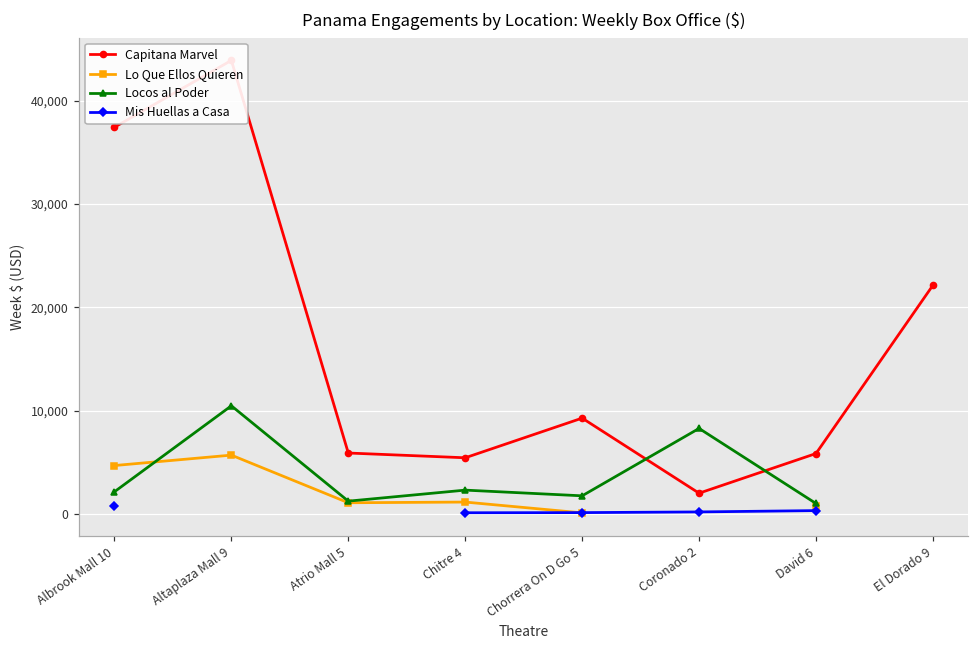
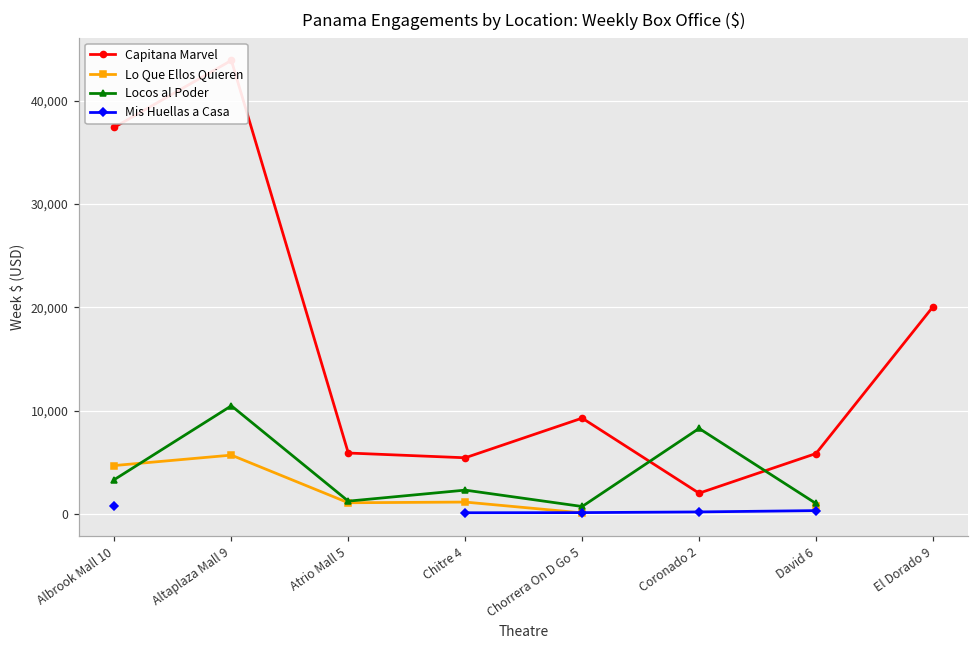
  {
    "Capitana Marvel": {
      "Albrook Mall 10": "37,000",
      "Atrio Mall 5": "6,000",
      "Chitre 4": "5,000",
      "Chorrera On D Go 5": "9,000",
      "Coronado 2": "2,000",
      "David 6": "6,000",
-     "El Dorado 9": "22,000"
+     "El Dorado 9": "20,000"
    },
    "Lo Que Ellos Quieren": {
      "Albrook Mall 10": "5,000",
      "Altaplaza Mall 9": "6,000",
      "Chitre 4": "1,000"
    },
    "Locos al Poder": {
-     "Albrook Mall 10": "2,000",
+     "Albrook Mall 10": "3,000",
      "Altaplaza Mall 9": "10,000",
      "Chitre 4": "2,000",
-     "Chorrera On D Go 5": "2,000",
+     "Chorrera On D Go 5": "1,000",
      "Coronado 2": "8,000"
    },
    "Mis Huellas a Casa": {
      "Albrook Mall 10": "1,000",
      "Chitre 4": "0",
      "Coronado 2": "0",
      "David 6": "0"
    }
  }
